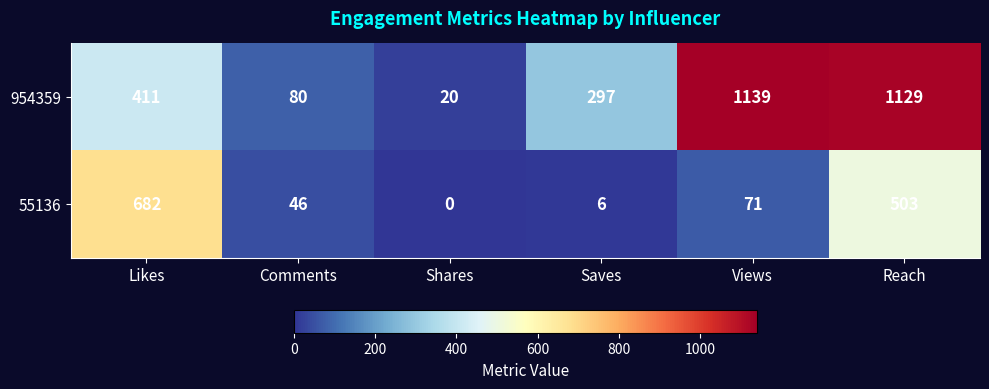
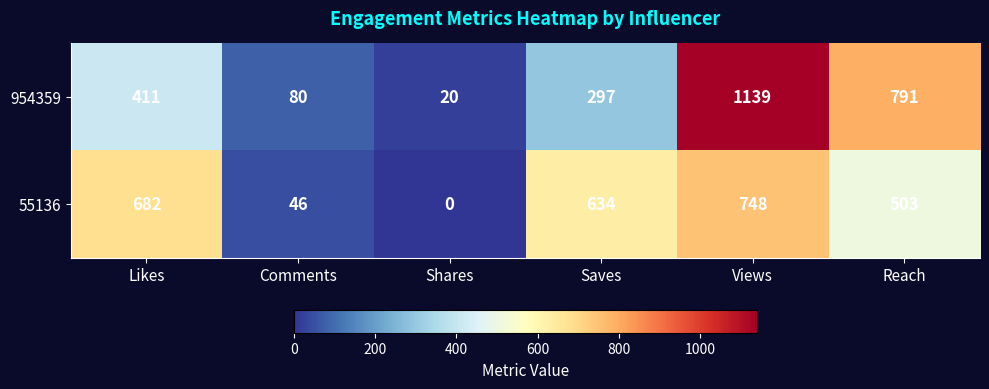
  {
    "954359": {
      "Likes": 411,
      "Comments": 80,
      "Shares": 20,
      "Saves": 297,
      "Views": 1139,
-     "Reach": 1129
+     "Reach": 791
    },
    "55136": {
      "Likes": 682,
      "Comments": 46,
      "Shares": 0,
-     "Saves": 6,
-     "Views": 71
+     "Saves": 634,
+     "Views": 748
    }
  }
